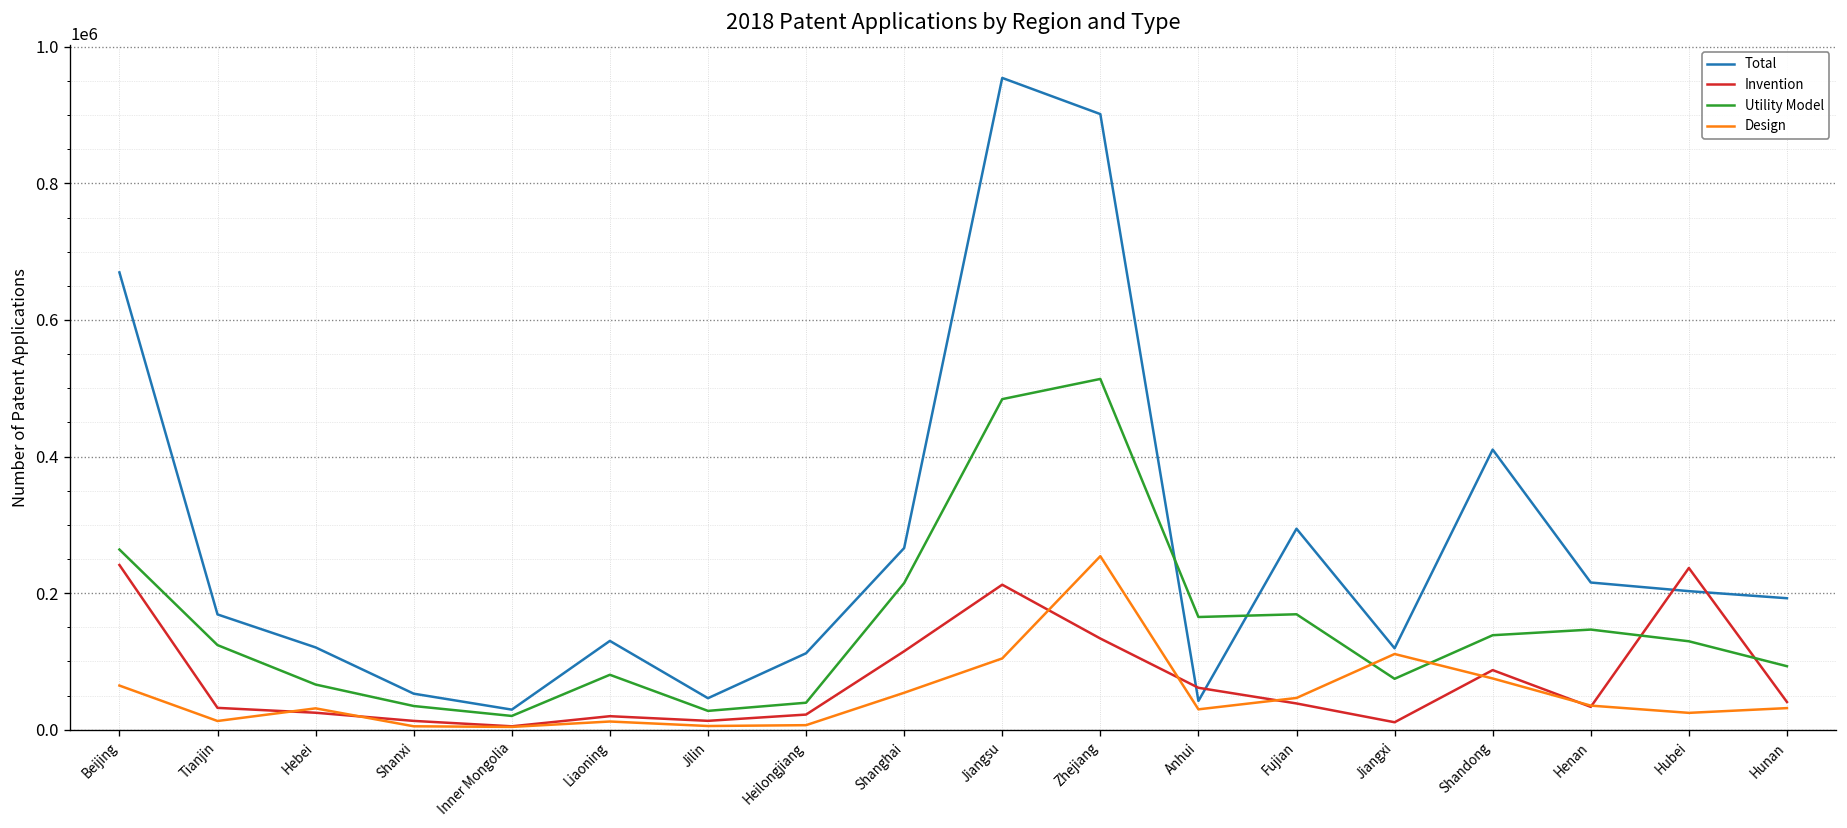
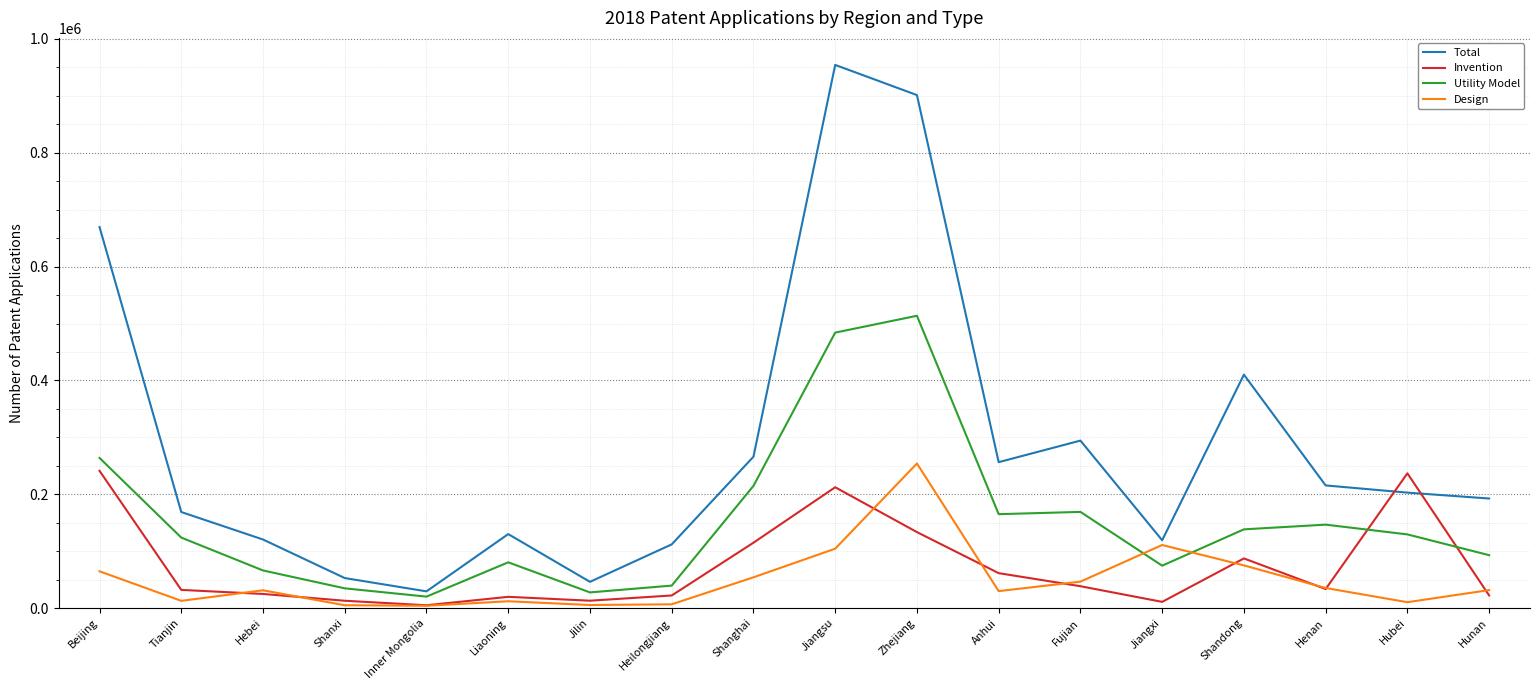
  {
    "Total": {
      "Beijing": 670000,
      "Tianjin": 170000,
      "Hebei": 120000,
      "Shanxi": 50000,
      "Inner Mongolia": 30000,
      "Liaoning": 130000,
      "Jilin": 50000,
      "Heilongjiang": 110000,
      "Shanghai": 270000,
      "Jiangsu": 950000,
      "Zhejiang": 900000,
-     "Anhui": 40000,
+     "Anhui": 260000,
      "Fujian": 290000,
      "Jiangxi": 120000,
      "Shandong": 410000,
      "Henan": 220000,
      "Hubei": 200000,
      "Hunan": 190000
    },
    "Invention": {
      "Beijing": 240000,
      "Tianjin": 30000,
      "Hebei": 20000,
      "Shanxi": 10000,
      "Liaoning": 20000,
      "Jilin": 10000,
      "Heilongjiang": 20000,
      "Shanghai": 110000,
      "Jiangsu": 210000,
      "Zhejiang": 130000,
      "Anhui": 60000,
      "Fujian": 40000,
      "Jiangxi": 10000,
      "Shandong": 90000,
      "Hubei": 240000,
-     "Hunan": 40000
+     "Hunan": 20000
    },
    "Utility Model": {
      "Beijing": 260000,
      "Tianjin": 120000,
      "Hebei": 70000,
      "Shanxi": 30000,
      "Inner Mongolia": 20000,
      "Liaoning": 80000,
      "Jilin": 30000,
      "Heilongjiang": 40000,
      "Shanghai": 210000,
      "Jiangsu": 480000,
      "Zhejiang": 510000,
      "Anhui": 170000,
      "Fujian": 170000,
      "Jiangxi": 70000,
      "Shandong": 140000,
      "Henan": 150000,
      "Hubei": 130000,
      "Hunan": 90000
    },
    "Design": {
      "Beijing": 60000,
      "Tianjin": 10000,
      "Hebei": 30000,
      "Shanxi": 10000,
      "Liaoning": 10000,
      "Jilin": 10000,
      "Heilongjiang": 10000,
      "Shanghai": 50000,
      "Jiangsu": 100000,
      "Zhejiang": 250000,
      "Anhui": 30000,
      "Fujian": 50000,
      "Jiangxi": 110000,
      "Shandong": 80000,
-     "Hubei": 20000,
+     "Hubei": 10000,
      "Hunan": 30000
    }
  }
